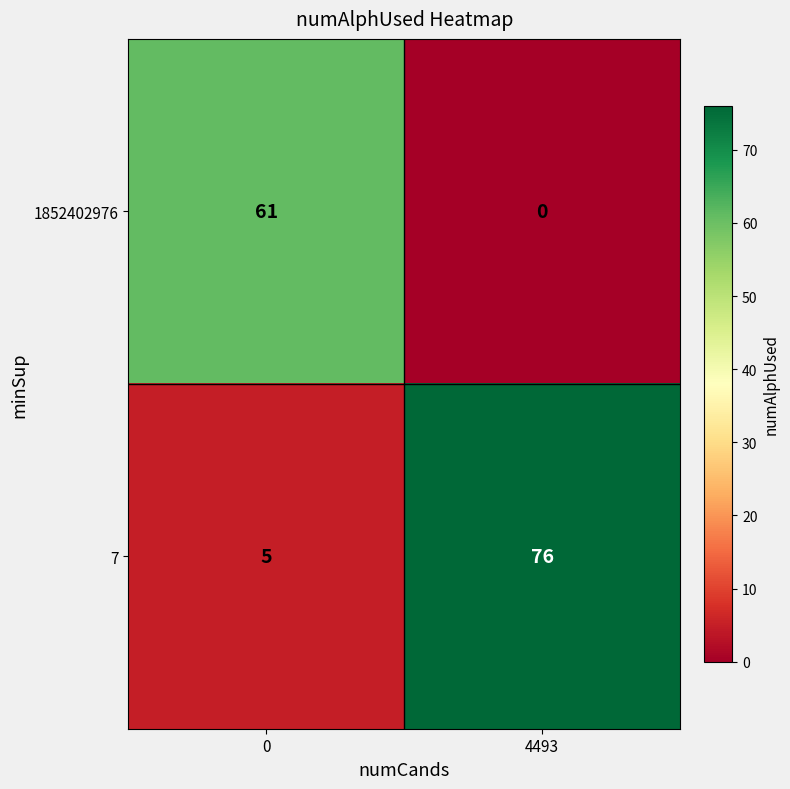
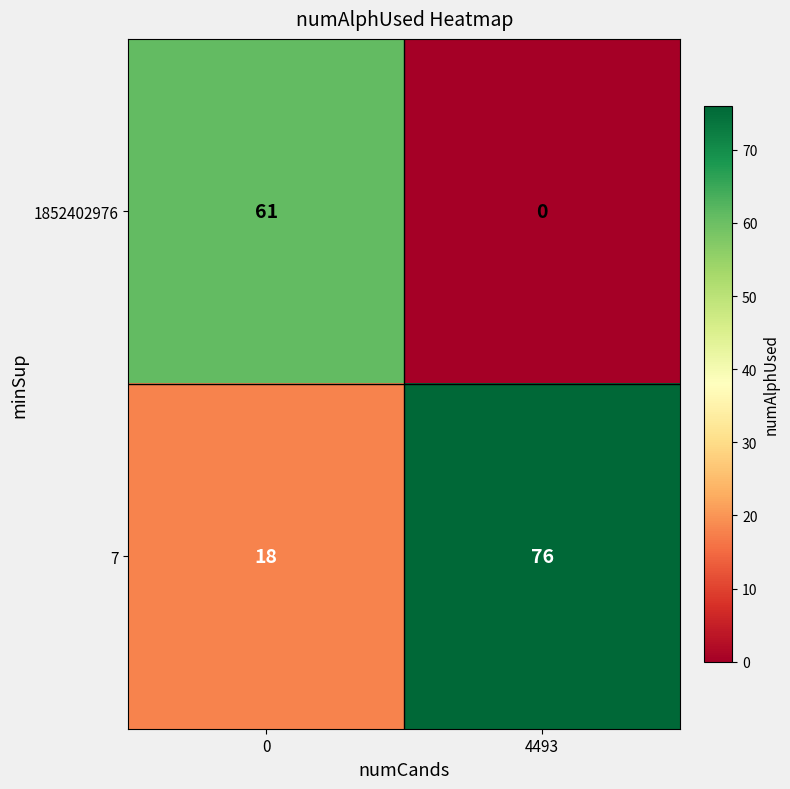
  {
    "1852402976": {
      "0": 61,
      "4493": 0
    },
    "7": {
-     "0": 5,
+     "0": 18,
      "4493": 76
    }
  }
